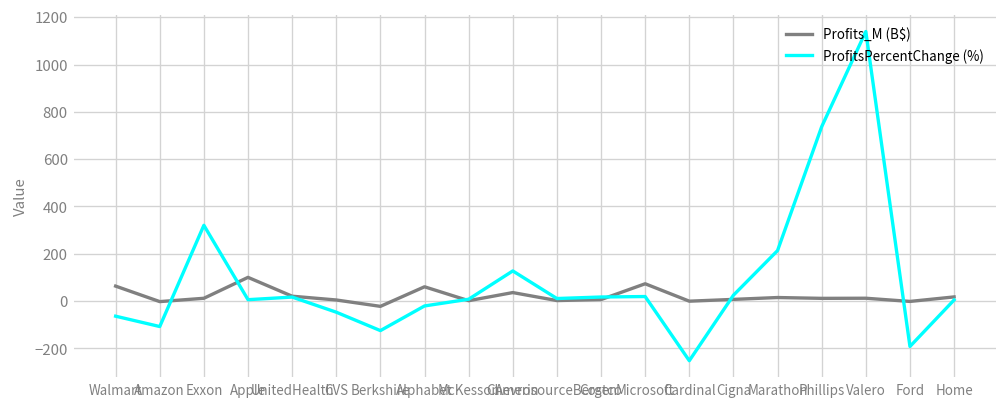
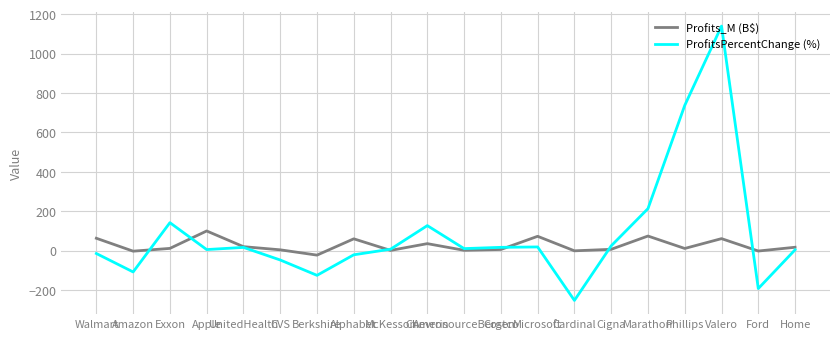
  {
    "Profits_M (B$)": {
      "Walmart": 60,
      "Exxon": 10,
      "Cigna": 10,
-     "Marathon": 10,
-     "Valero": 10,
+     "Marathon": 70,
+     "Valero": 60,
      "Ford": 0
    },
    "ProfitsPercentChange (%)": {
-     "Walmart": -60,
-     "Exxon": 320,
+     "Walmart": -10,
+     "Exxon": 140,
      "Cigna": 20,
      "Marathon": 210,
      "Valero": 1140,
      "Ford": -190
    }
  }
